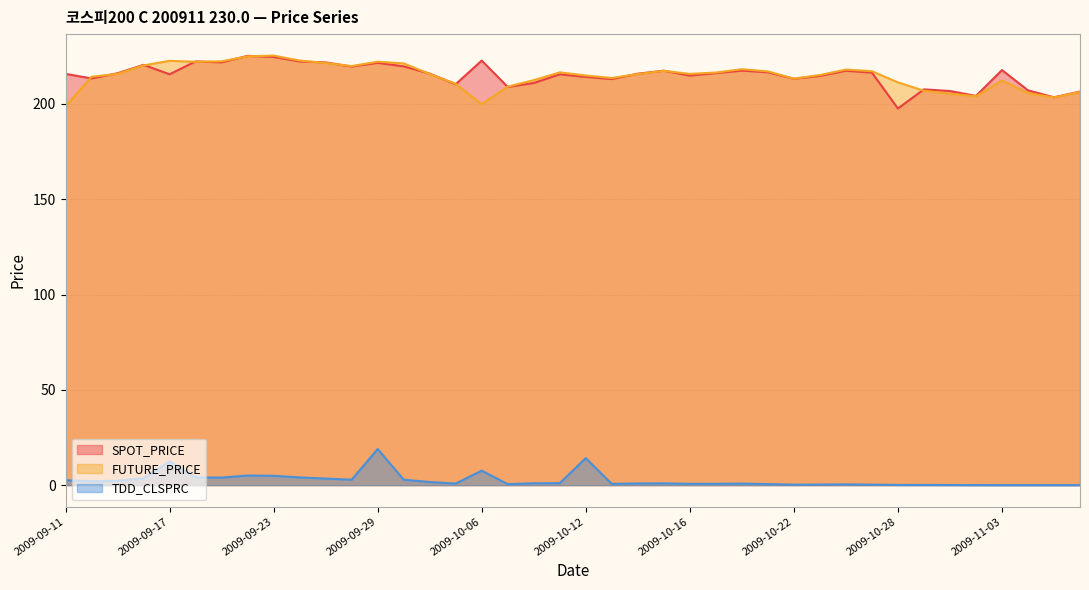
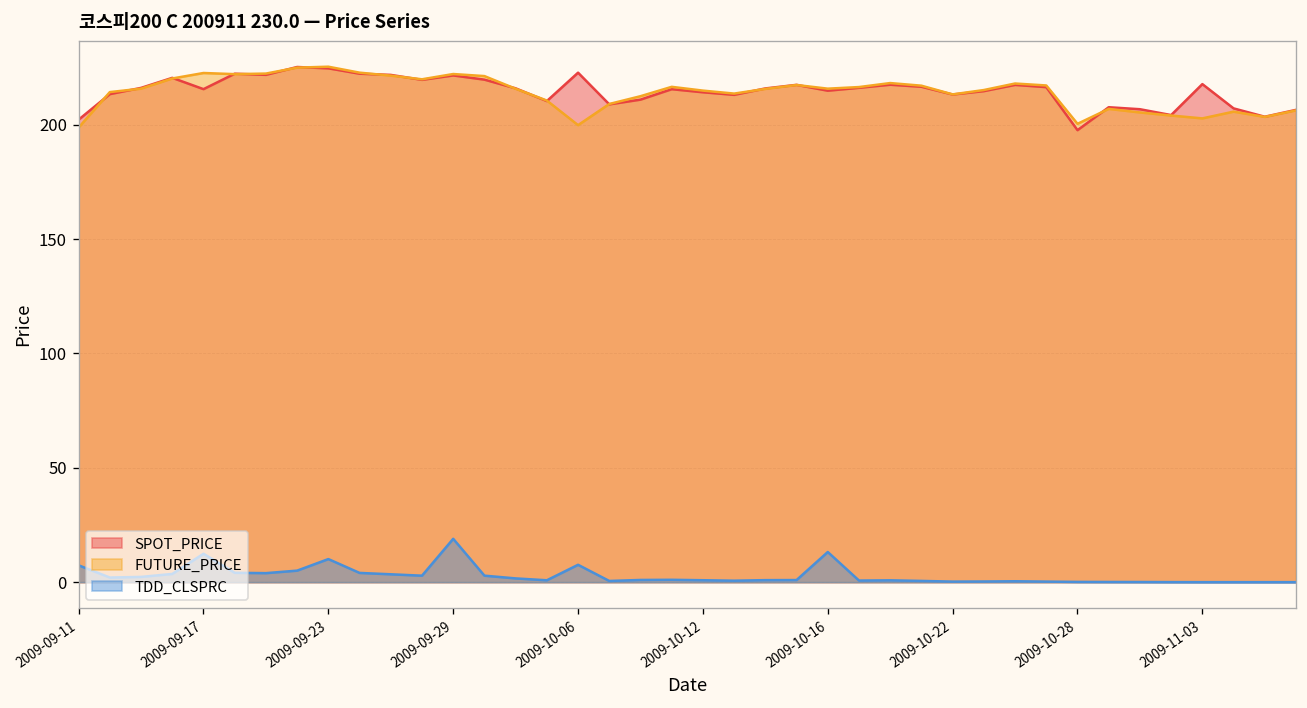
  {
    "SPOT_PRICE": {
-     "2009-09-11": 216,
+     "2009-09-11": 202,
      "2009-09-17": 216,
      "2009-10-06": 223,
      "2009-10-28": 198,
      "2009-11-03": 218
    },
    "FUTURE_PRICE": {
      "2009-09-11": 199,
      "2009-09-17": 223,
      "2009-10-06": 200,
-     "2009-10-28": 211,
-     "2009-11-03": 212
+     "2009-10-28": 200,
+     "2009-11-03": 203
    },
    "TDD_CLSPRC": {
-     "2009-09-11": 3,
-     "2009-09-23": 5,
+     "2009-09-11": 7,
+     "2009-09-23": 10,
      "2009-09-29": 19,
      "2009-10-06": 8,
-     "2009-10-12": 14,
-     "2009-10-16": 1,
+     "2009-10-12": 1,
+     "2009-10-16": 13,
      "2009-10-22": 0,
      "2009-10-28": 0,
      "2009-11-03": 0
    }
  }
